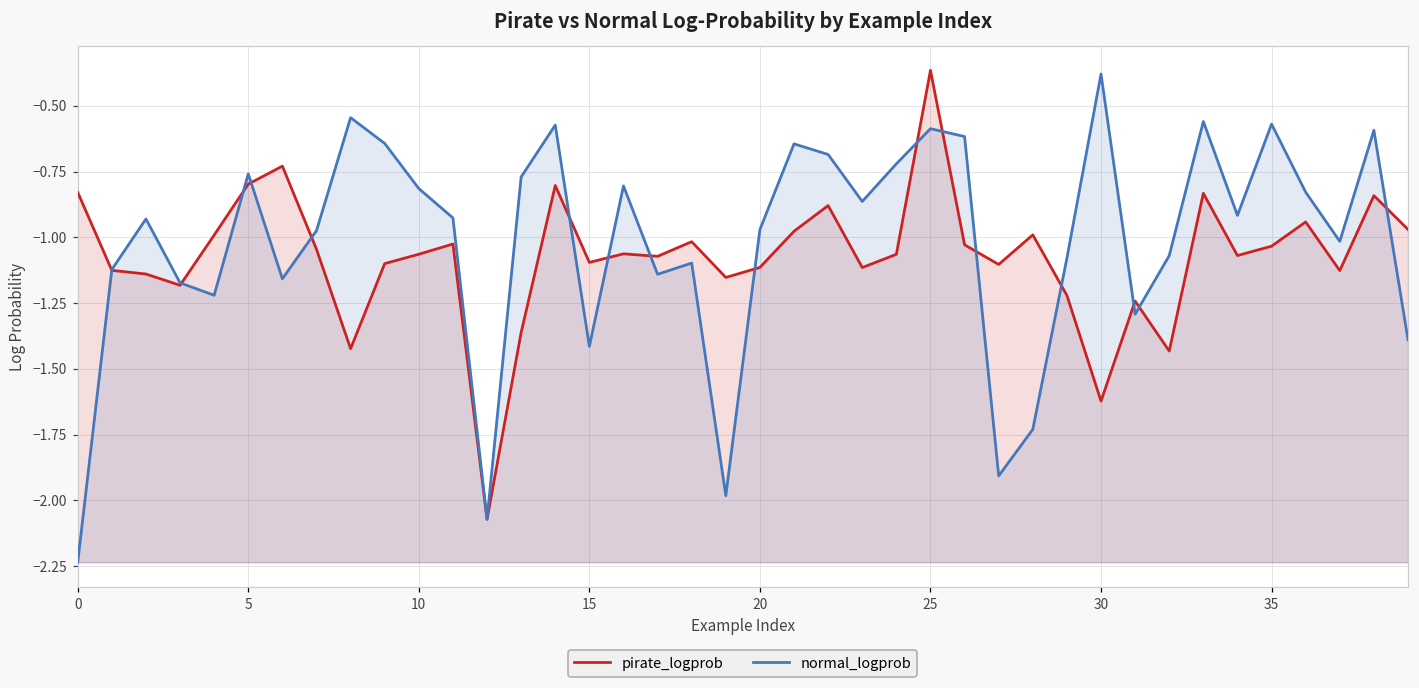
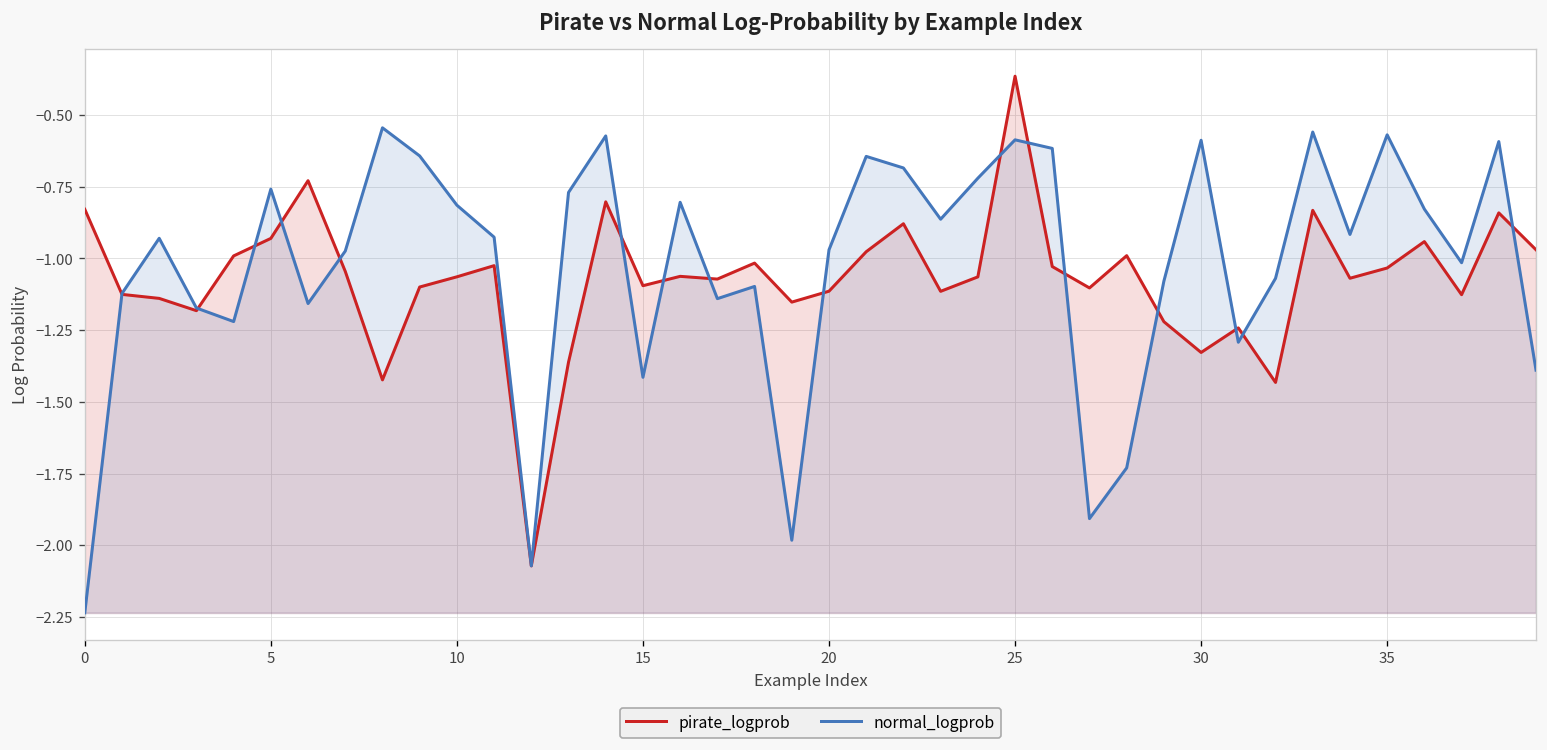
  {
    "pirate_logprob": {
      "0": -0.83,
-     "5": -0.80,
+     "5": -0.93,
      "10": -1.06,
      "15": -1.10,
      "20": -1.11,
      "25": -0.37,
-     "30": -1.62,
+     "30": -1.33,
      "35": -1.03
    },
    "normal_logprob": {
      "0": -2.24,
      "5": -0.76,
      "10": -0.81,
      "15": -1.41,
      "20": -0.97,
      "25": -0.59,
-     "30": -0.38,
+     "30": -0.59,
      "35": -0.57
    }
  }
